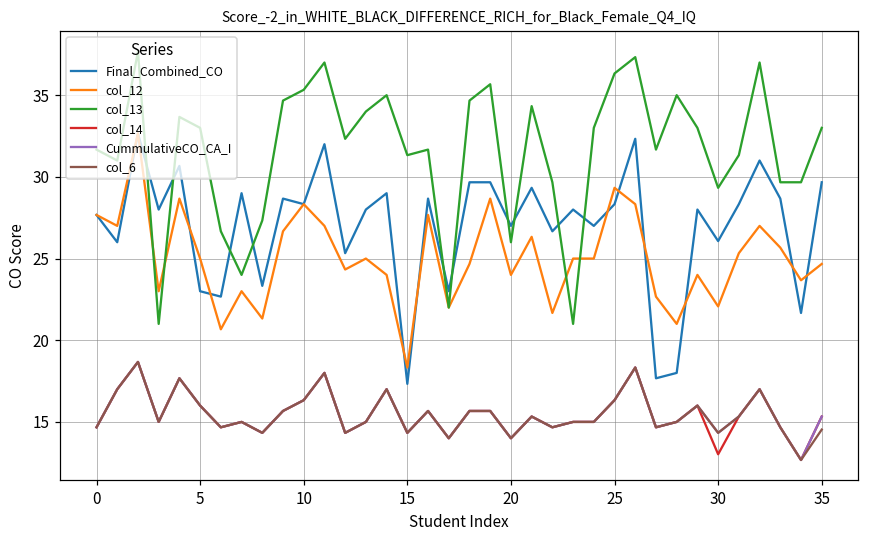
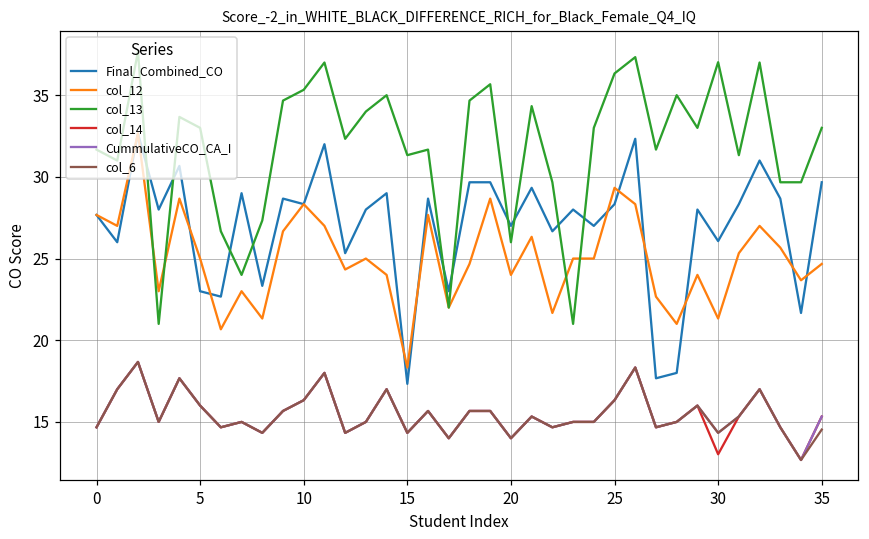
  {
    "Final_Combined_CO": {
      "5": 23.0,
      "15": 17.3,
      "20": 27.0,
      "25": 28.3,
      "30": 26.1,
      "35": 29.7
    },
    "col_12": {
      "5": 25.0,
      "15": 18.3,
      "20": 24.0,
      "25": 29.3,
-     "30": 22.1,
+     "30": 21.3,
      "35": 24.7
    },
    "col_13": {
      "10": 35.3,
      "15": 31.3,
      "20": 26.0,
      "25": 36.3,
-     "30": 29.3,
+     "30": 37.0,
      "35": 33.0
    },
    "col_14": {
      "30": 13.0
    },
    "col_6": {
      "35": 14.5
    }
  }
